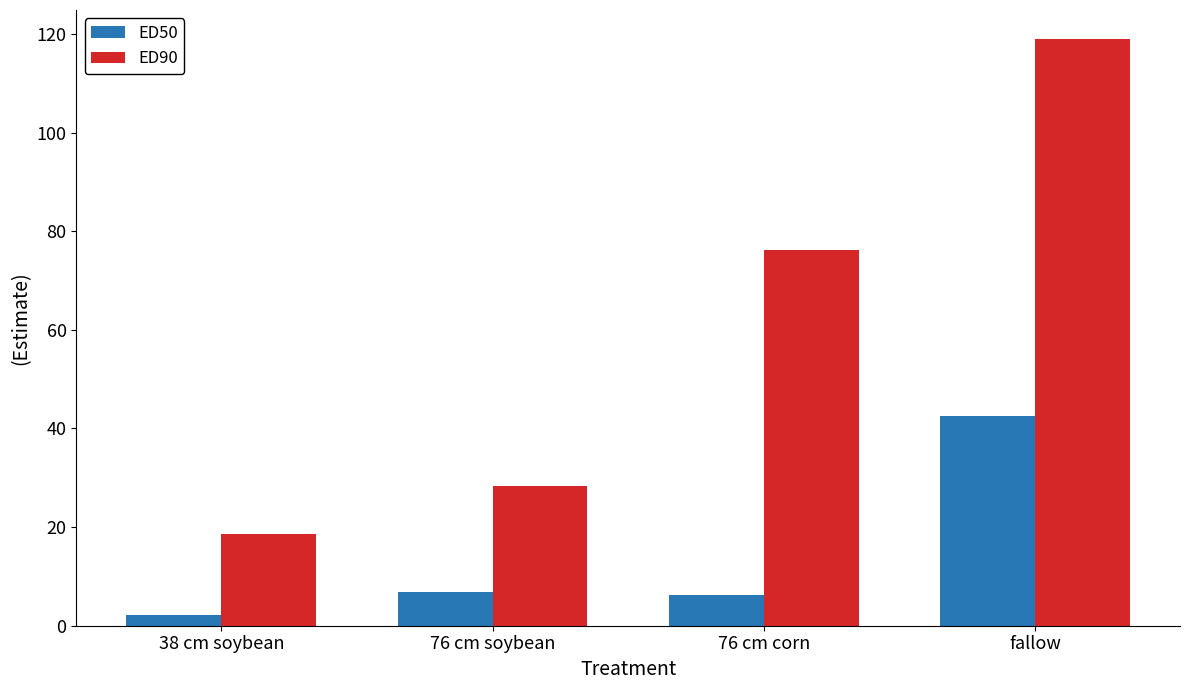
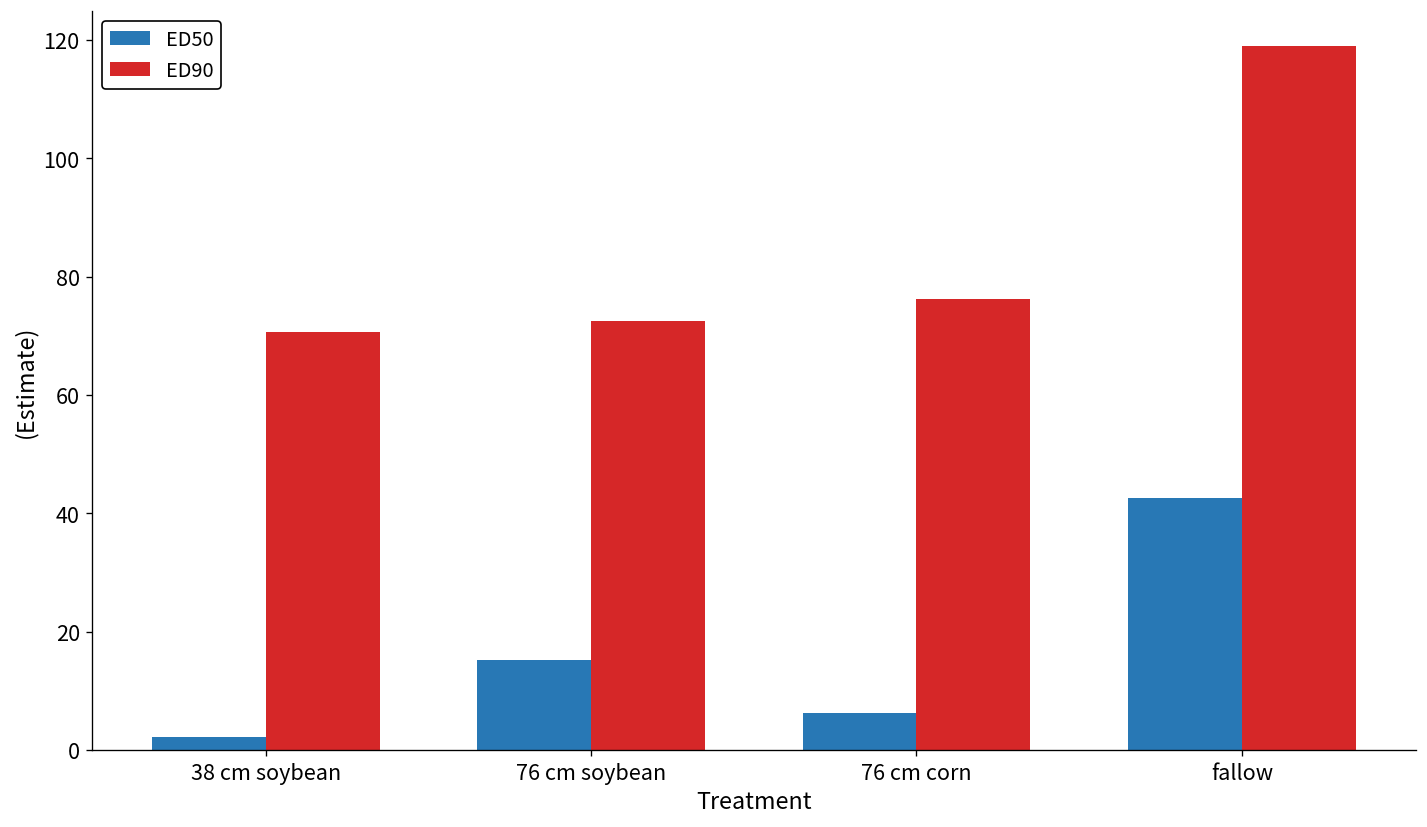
  {
    "ED50": {
      "38 cm soybean": 2,
-     "76 cm soybean": 7,
+     "76 cm soybean": 15,
      "76 cm corn": 6,
      "fallow": 43
    },
    "ED90": {
-     "38 cm soybean": 19,
-     "76 cm soybean": 28,
+     "38 cm soybean": 71,
+     "76 cm soybean": 73,
      "76 cm corn": 76,
      "fallow": 119
    }
  }
